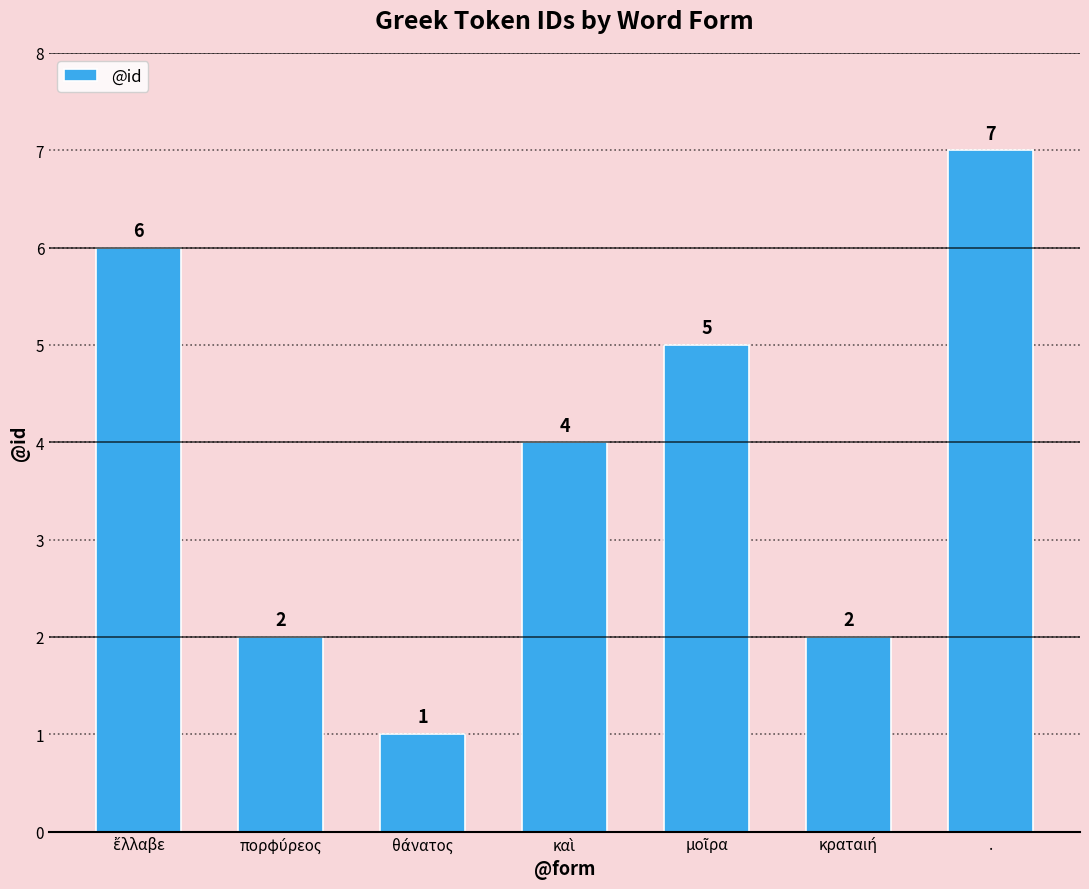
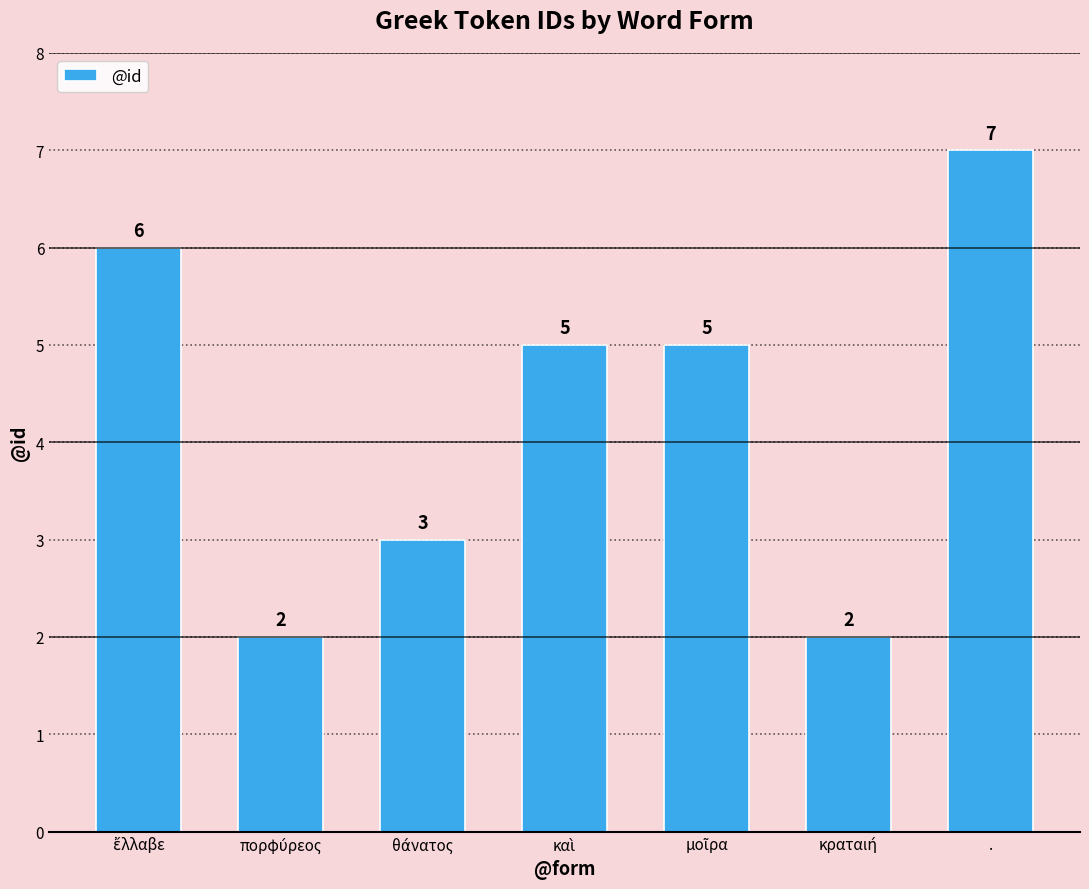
  {
    "ἔλλαβε": 6,
    "πορφύρεος": 2,
-   "θάνατος": 1,
-   "καὶ": 4,
+   "θάνατος": 3,
+   "καὶ": 5,
    "μοῖρα": 5,
    "κραταιή": 2,
    ".": 7
  }
